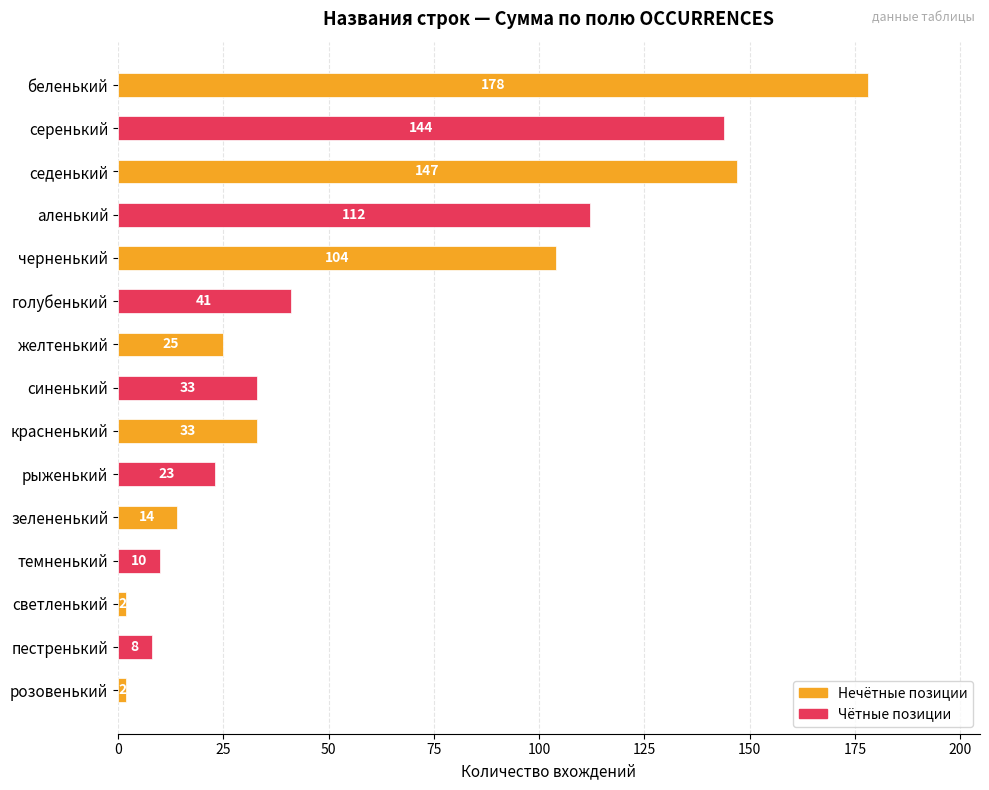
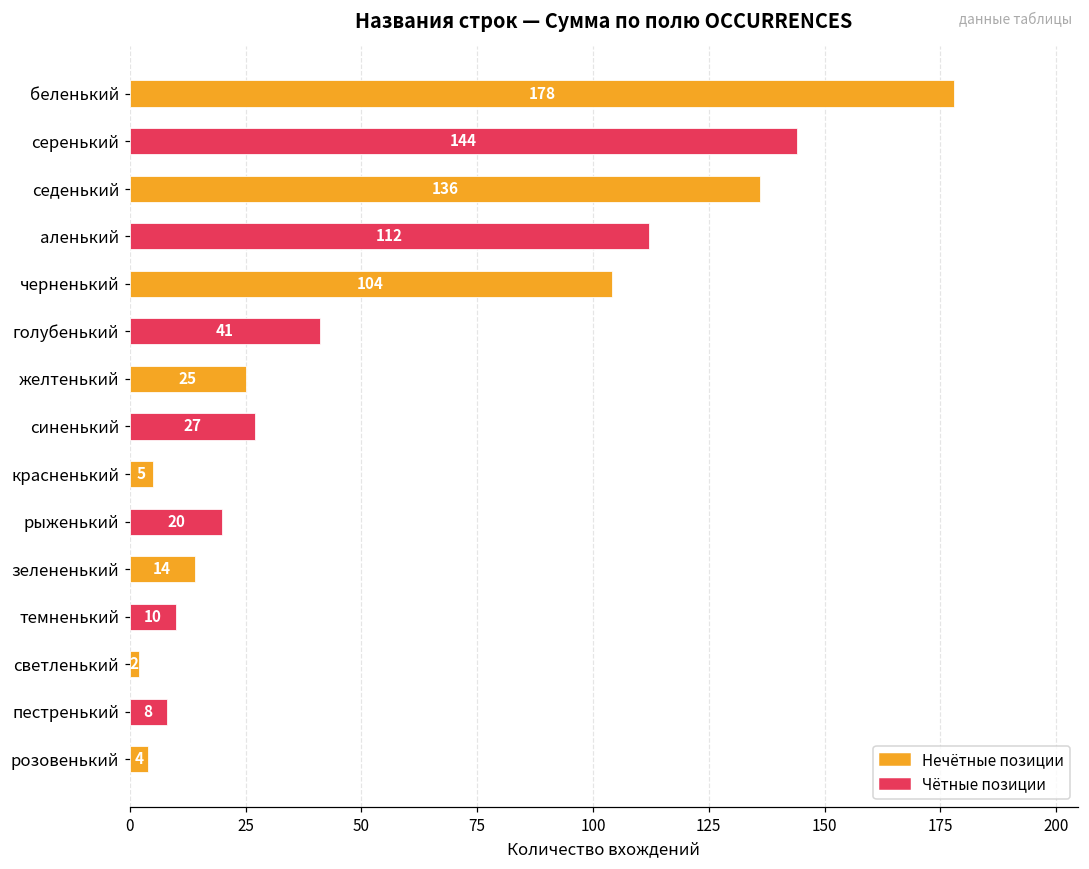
  {
    "беленький": 178,
    "серенький": 144,
-   "седенький": 147,
+   "седенький": 136,
    "аленький": 112,
    "черненький": 104,
    "голубенький": 41,
    "желтенький": 25,
-   "синенький": 33,
-   "красненький": 33,
-   "рыженький": 23,
+   "синенький": 27,
+   "красненький": 5,
+   "рыженький": 20,
    "зелененький": 14,
    "темненький": 10,
    "светленький": 2,
    "пестренький": 8,
-   "розовенький": 2
+   "розовенький": 4
  }
